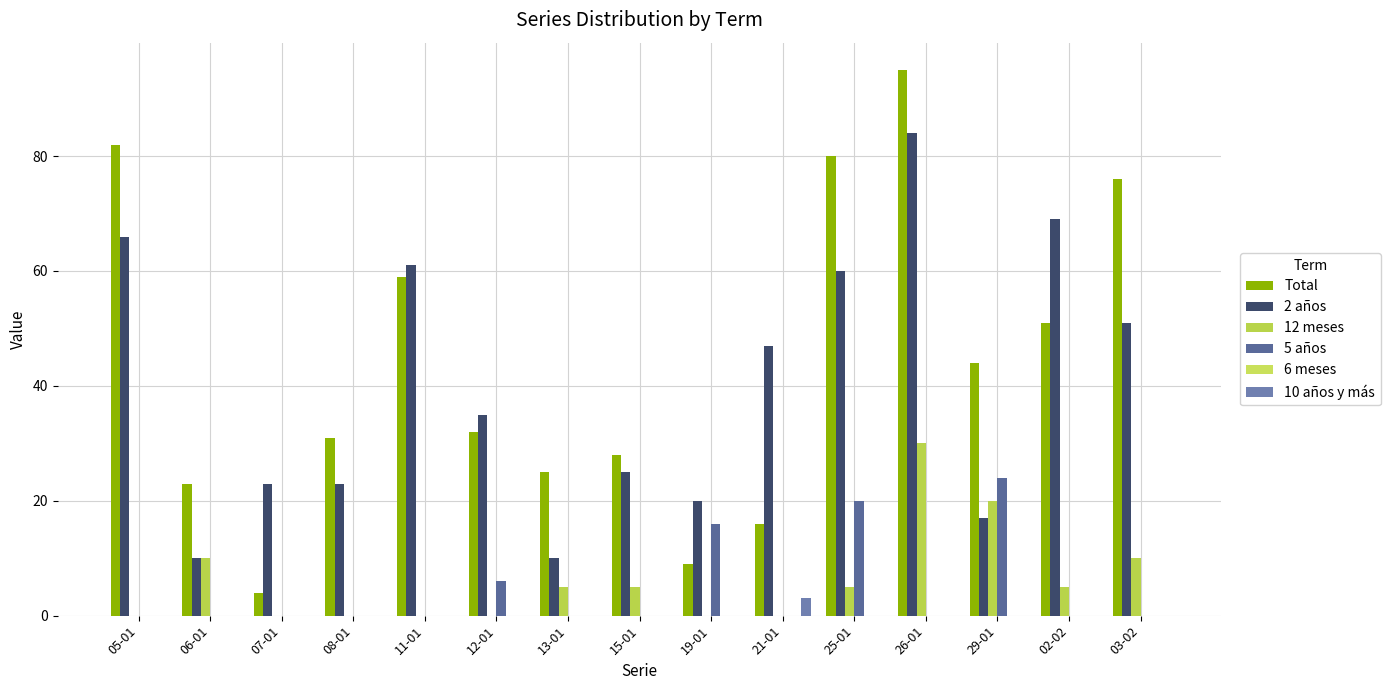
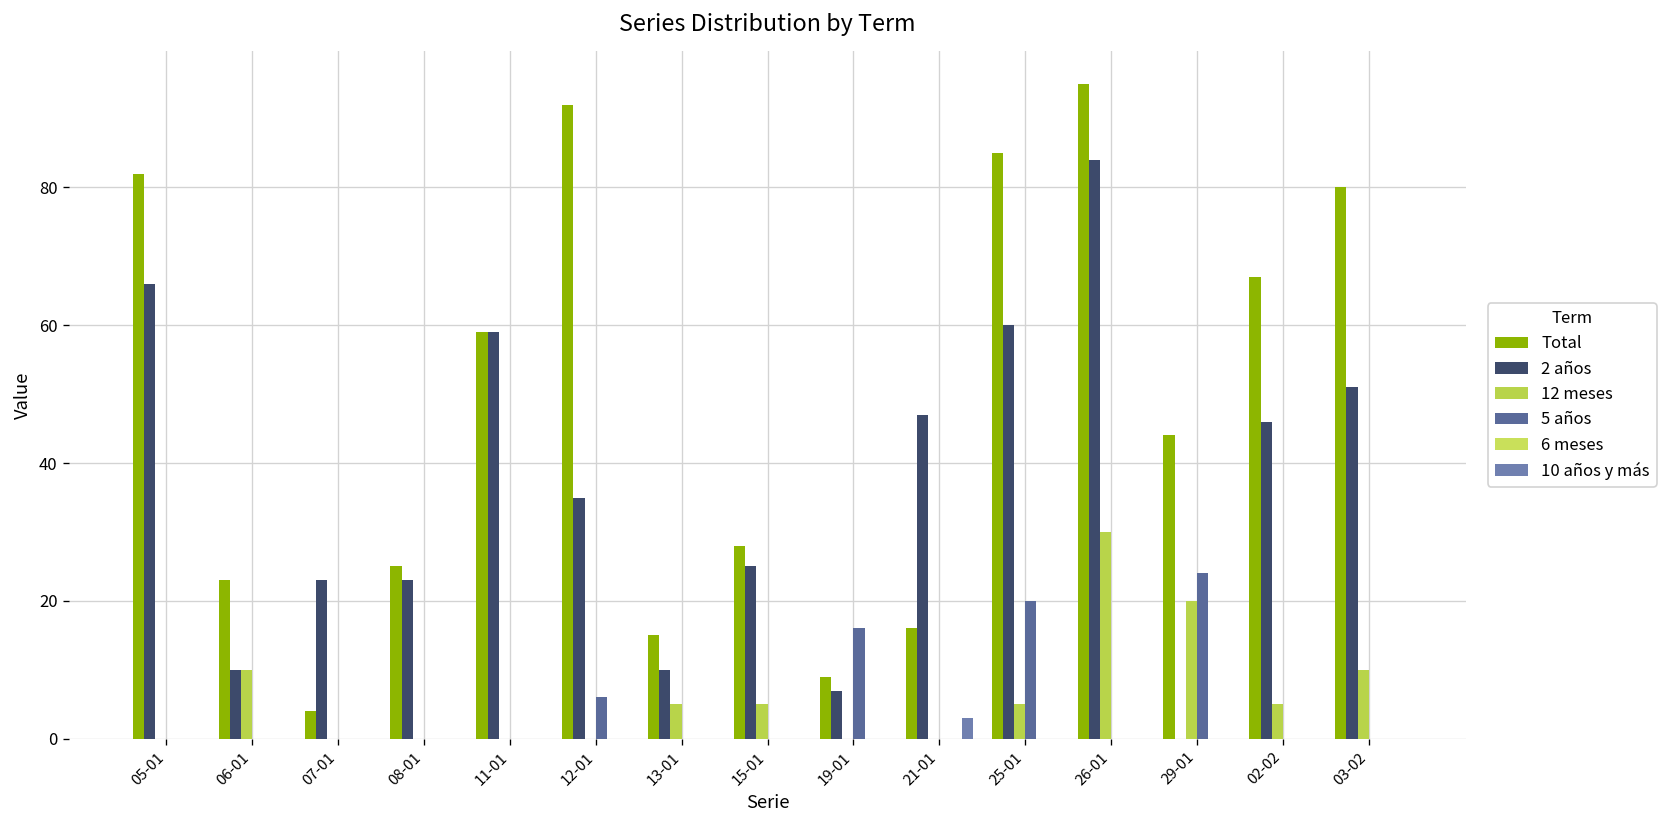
  {
    "Total": {
      "05-01": 82,
      "06-01": 23,
      "07-01": 4,
-     "08-01": 31,
+     "08-01": 25,
      "11-01": 59,
-     "12-01": 32,
-     "13-01": 25,
+     "12-01": 92,
+     "13-01": 15,
      "15-01": 28,
      "19-01": 9,
      "21-01": 16,
-     "25-01": 80,
+     "25-01": 85,
      "26-01": 95,
      "29-01": 44,
-     "02-02": 51,
-     "03-02": 76
+     "02-02": 67,
+     "03-02": 80
    },
    "2 años": {
      "05-01": 66,
      "06-01": 10,
      "07-01": 23,
      "08-01": 23,
-     "11-01": 61,
+     "11-01": 59,
      "12-01": 35,
      "13-01": 10,
      "15-01": 25,
-     "19-01": 20,
+     "19-01": 7,
      "21-01": 47,
      "25-01": 60,
      "26-01": 84,
-     "29-01": 17,
-     "02-02": 69,
+     "29-01": 0,
+     "02-02": 46,
      "03-02": 51
    }
  }
